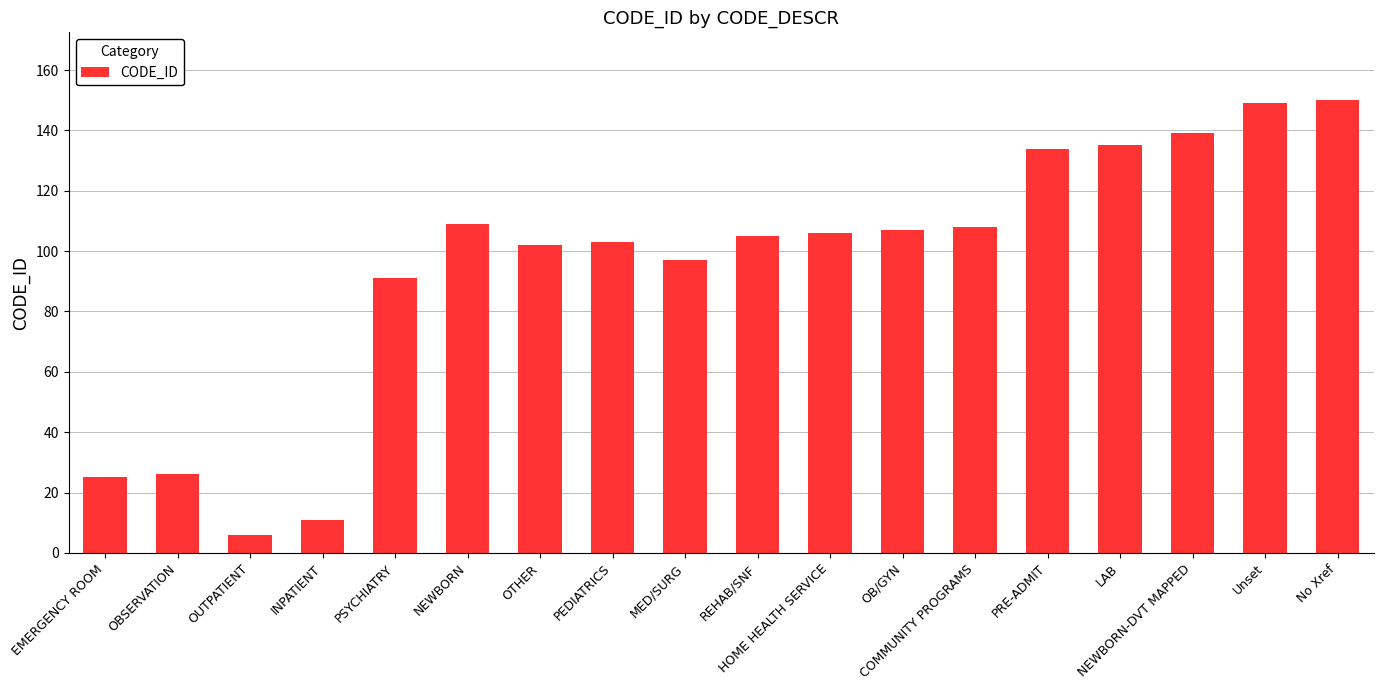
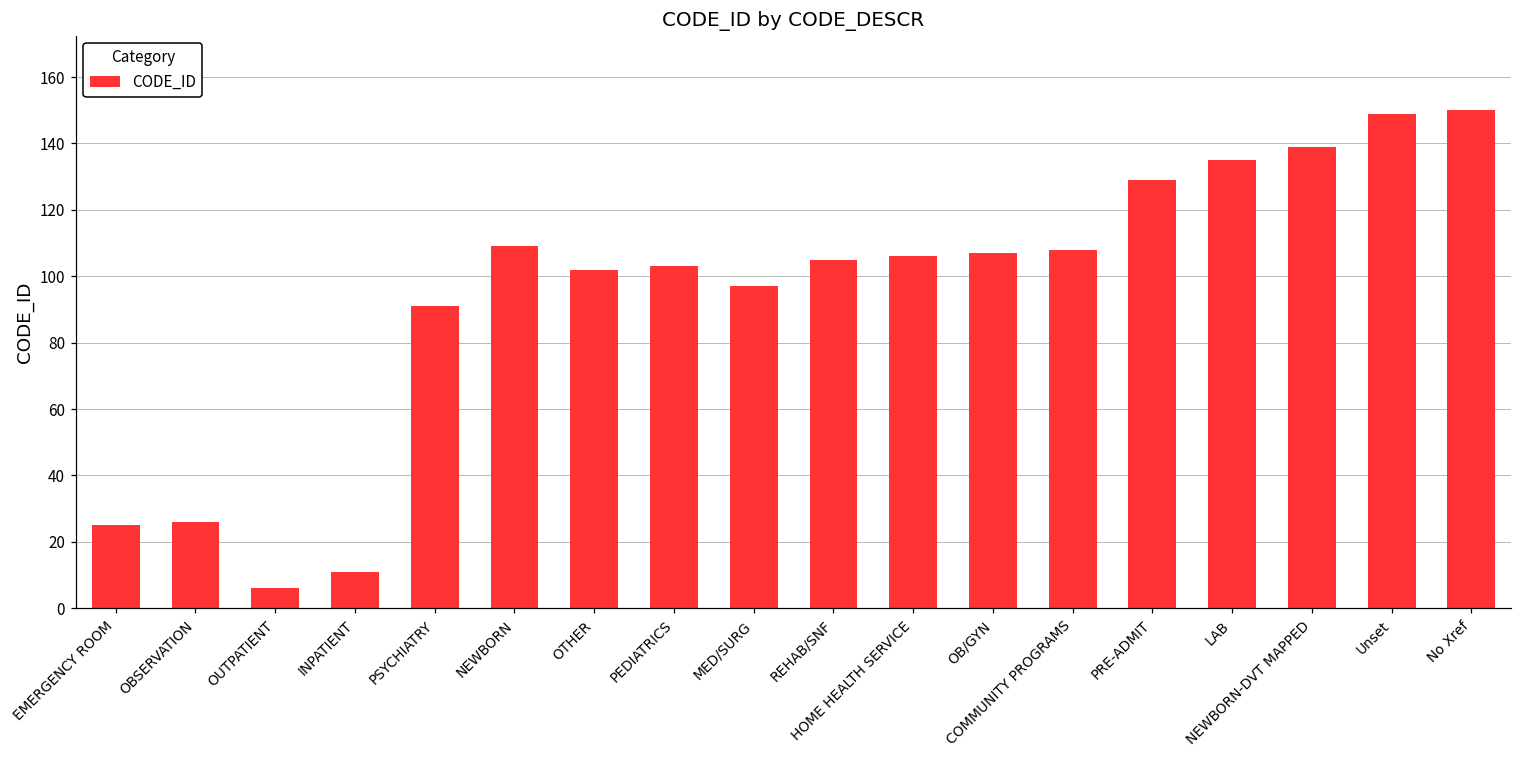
  {
    "EMERGENCY ROOM": 25,
    "OBSERVATION": 26,
    "OUTPATIENT": 6,
    "INPATIENT": 11,
    "PSYCHIATRY": 91,
    "NEWBORN": 109,
    "OTHER": 102,
    "PEDIATRICS": 103,
    "MED/SURG": 97,
    "REHAB/SNF": 105,
    "HOME HEALTH SERVICE": 106,
    "OB/GYN": 107,
    "COMMUNITY PROGRAMS": 108,
-   "PRE-ADMIT": 134,
+   "PRE-ADMIT": 129,
    "LAB": 135,
    "NEWBORN-DVT MAPPED": 139,
    "Unset": 149,
    "No Xref": 150
  }
